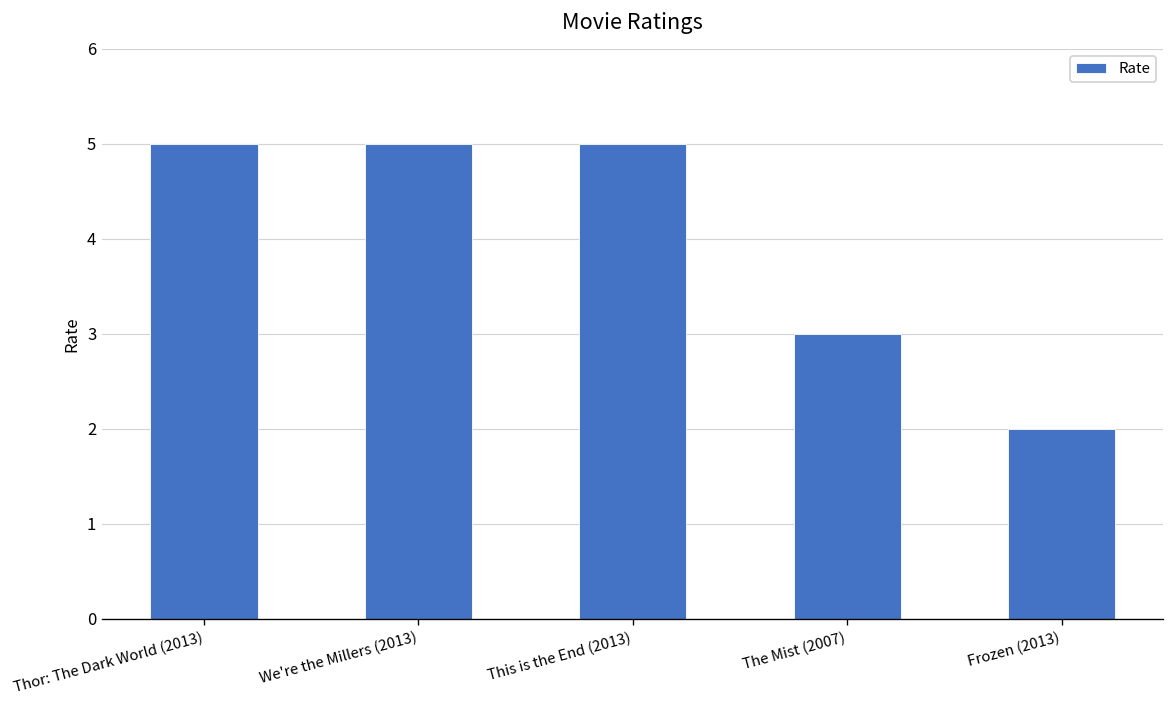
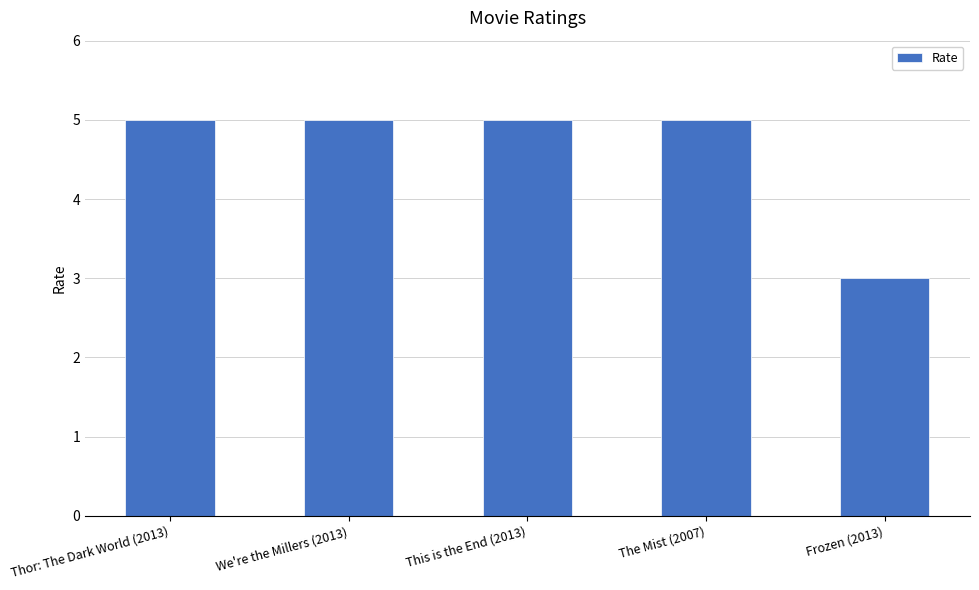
  {
    "Thor: The Dark World (2013)": 5,
    "We're the Millers (2013)": 5,
    "This is the End (2013)": 5,
-   "The Mist (2007)": 3,
-   "Frozen (2013)": 2
+   "The Mist (2007)": 5,
+   "Frozen (2013)": 3
  }
